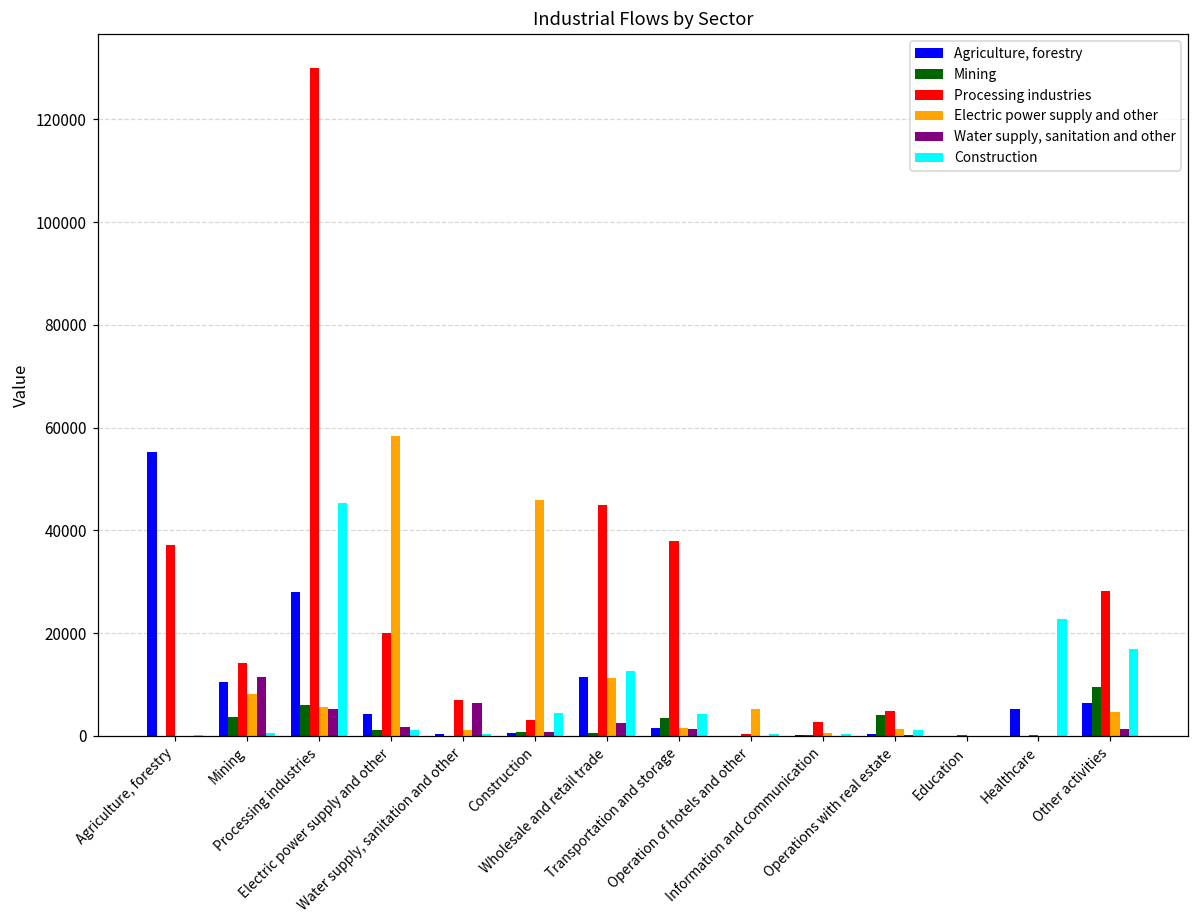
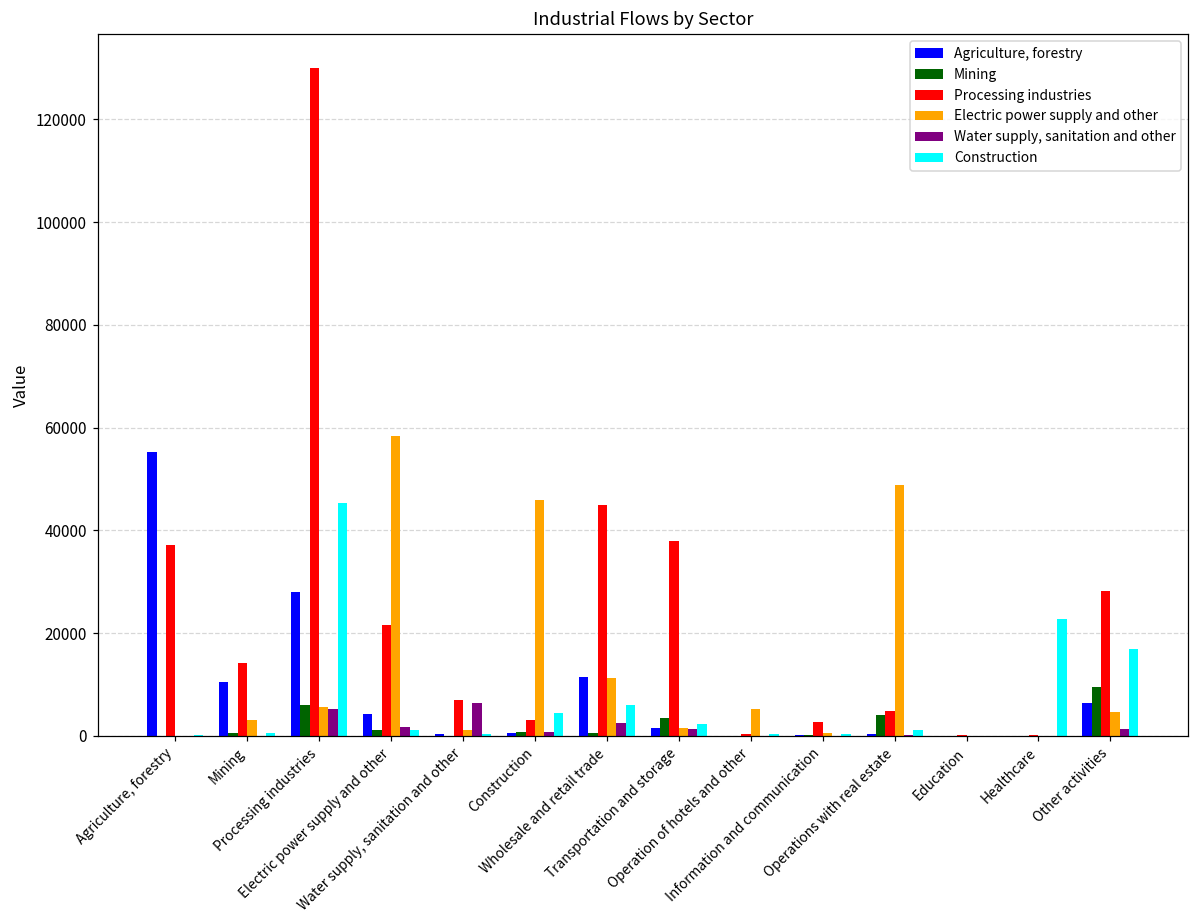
  {
    "Agriculture, forestry": {
      "Agriculture, forestry": 55000,
      "Mining": 11000,
      "Processing industries": 28000,
      "Electric power supply and other": 4000,
      "Construction": 1000,
      "Wholesale and retail trade": 11000,
      "Transportation and storage": 2000,
-     "Healthcare": 5000,
+     "Healthcare": 0,
      "Other activities": 6000
    },
    "Mining": {
-     "Mining": 4000,
+     "Mining": 1000,
      "Processing industries": 6000,
      "Electric power supply and other": 1000,
      "Construction": 1000,
      "Wholesale and retail trade": 1000,
      "Transportation and storage": 3000,
      "Operations with real estate": 4000,
      "Other activities": 9000
    },
    "Processing industries": {
      "Agriculture, forestry": 37000,
      "Mining": 14000,
      "Processing industries": 130000,
-     "Electric power supply and other": 20000,
+     "Electric power supply and other": 22000,
      "Water supply, sanitation and other": 7000,
      "Construction": 3000,
      "Wholesale and retail trade": 45000,
      "Transportation and storage": 38000,
      "Information and communication": 3000,
      "Operations with real estate": 5000,
      "Other activities": 28000
    },
    "Electric power supply and other": {
-     "Mining": 8000,
+     "Mining": 3000,
      "Processing industries": 6000,
      "Electric power supply and other": 58000,
      "Water supply, sanitation and other": 1000,
      "Construction": 46000,
      "Wholesale and retail trade": 11000,
      "Transportation and storage": 2000,
      "Operation of hotels and other": 5000,
      "Information and communication": 1000,
-     "Operations with real estate": 1000,
+     "Operations with real estate": 49000,
      "Other activities": 5000
    },
    "Water supply, sanitation and other": {
-     "Mining": 11000,
+     "Mining": 0,
      "Processing industries": 5000,
      "Electric power supply and other": 2000,
      "Water supply, sanitation and other": 6000,
      "Construction": 1000,
      "Wholesale and retail trade": 3000,
      "Transportation and storage": 1000,
      "Other activities": 1000
    },
    "Construction": {
      "Mining": 1000,
      "Processing industries": 45000,
      "Electric power supply and other": 1000,
      "Construction": 5000,
-     "Wholesale and retail trade": 13000,
-     "Transportation and storage": 4000,
+     "Wholesale and retail trade": 6000,
+     "Transportation and storage": 2000,
      "Operations with real estate": 1000,
      "Healthcare": 23000,
      "Other activities": 17000
    }
  }
